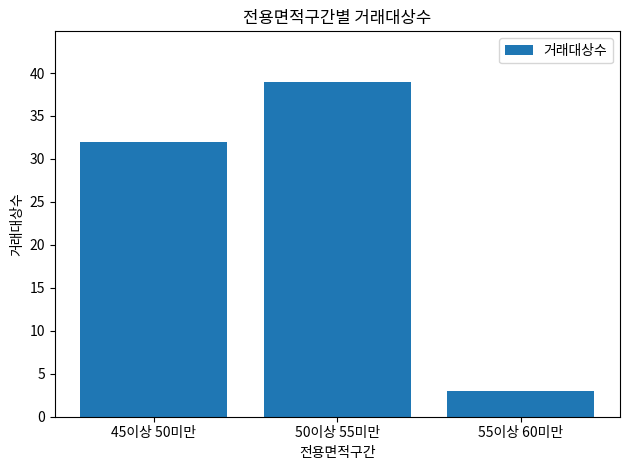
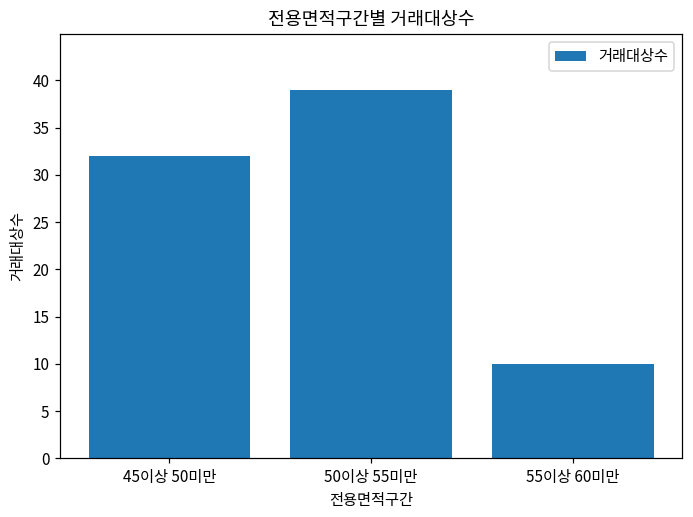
  {
    "45이상 50미만": 32,
    "50이상 55미만": 39,
-   "55이상 60미만": 3
+   "55이상 60미만": 10
  }
